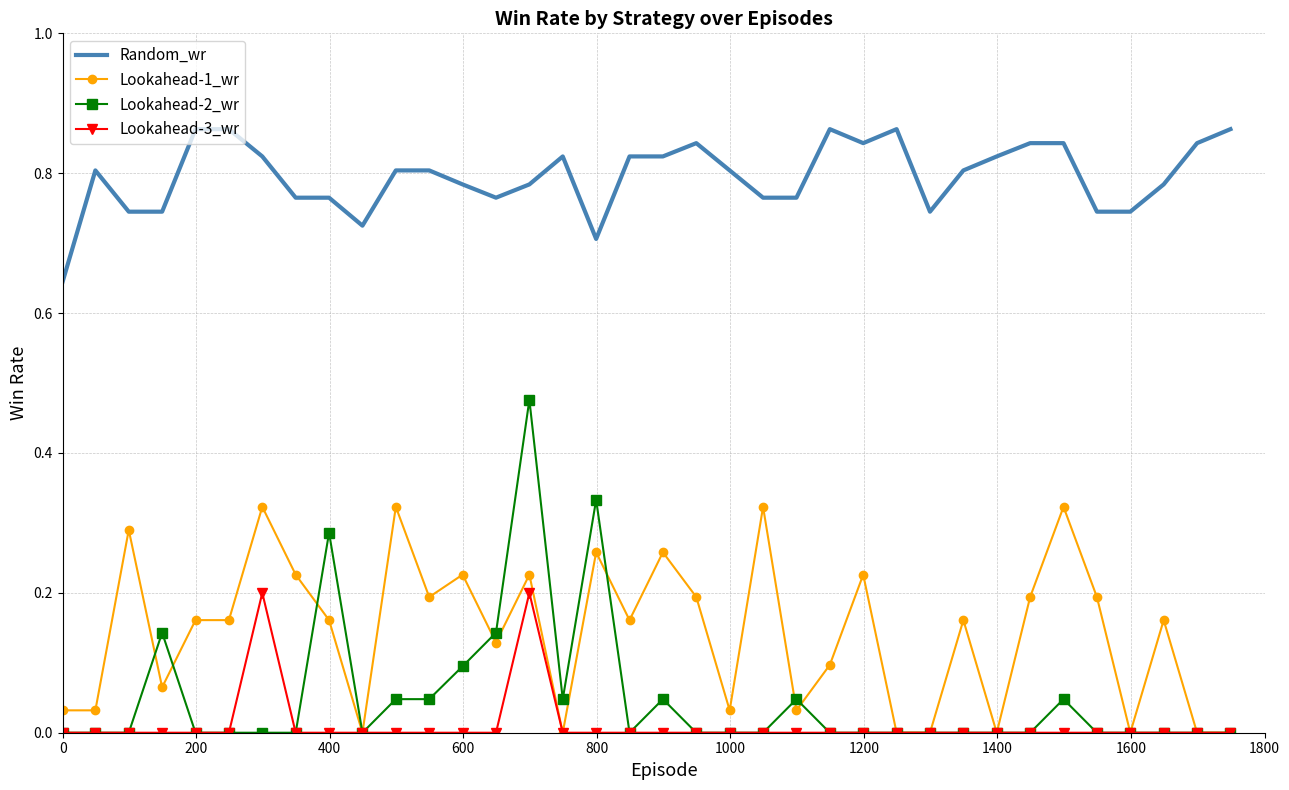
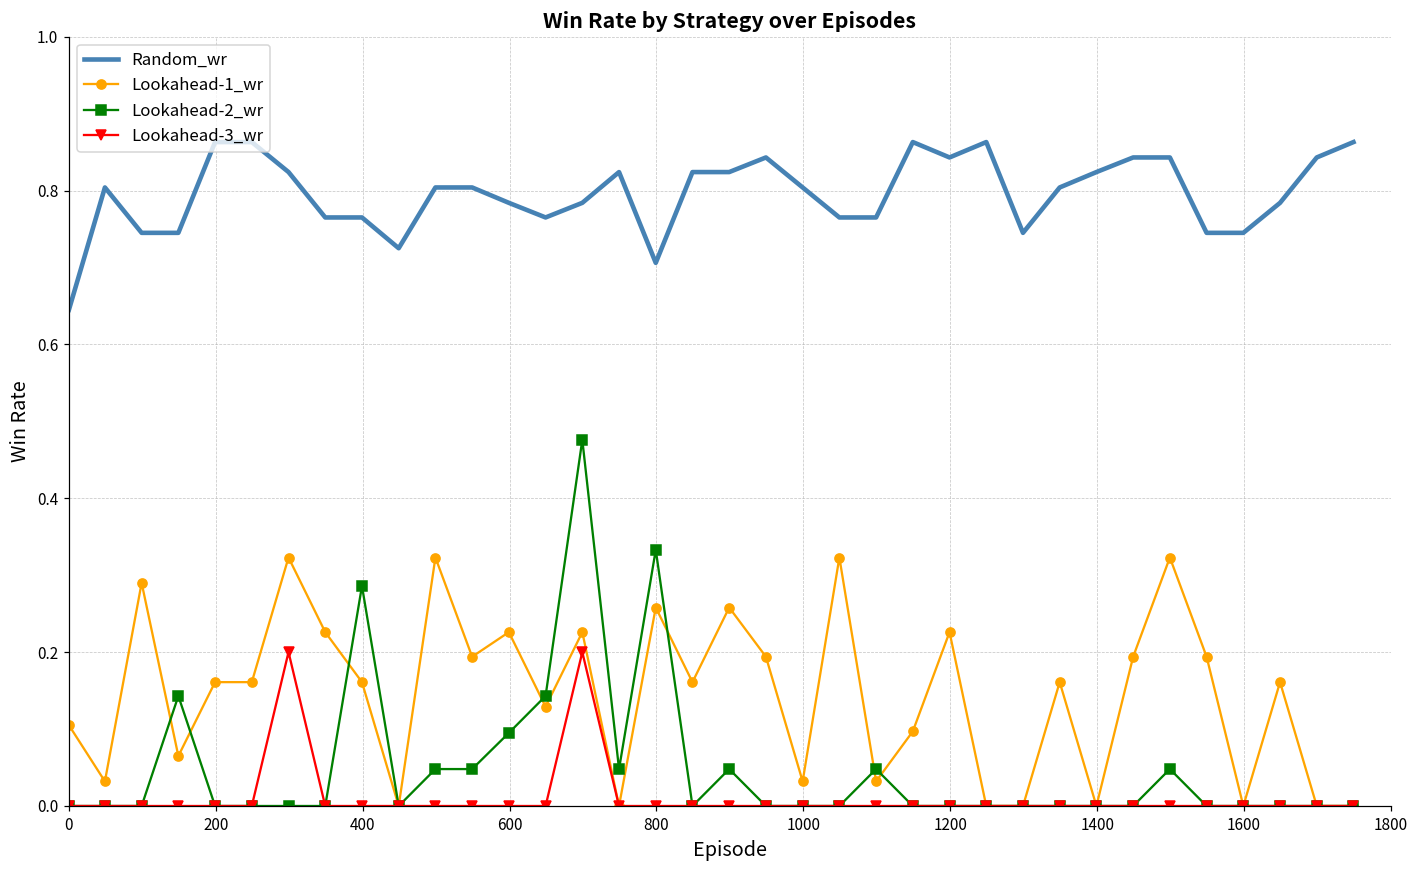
  {
    "Random_wr": {
      "0": 0.65
    },
    "Lookahead-1_wr": {
-     "0": 0.03
+     "0": 0.11
    }
  }
